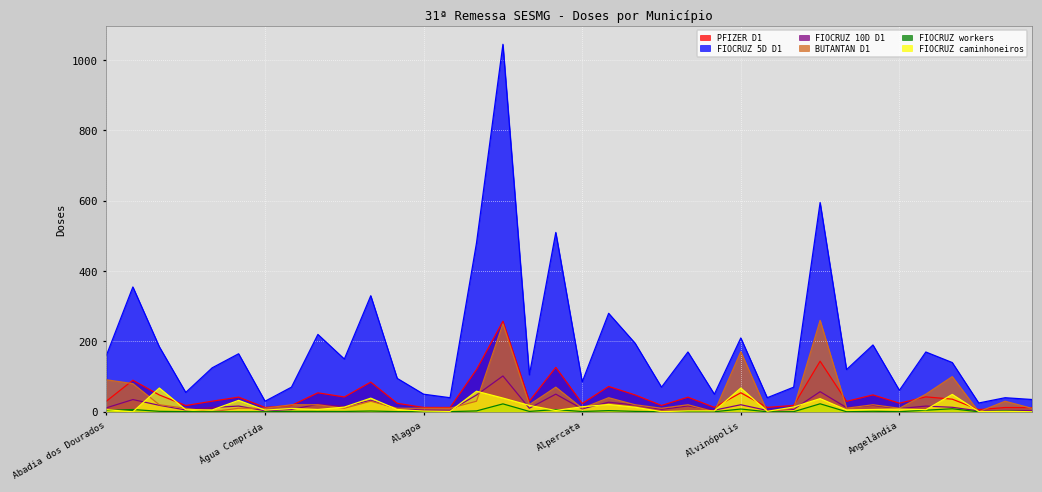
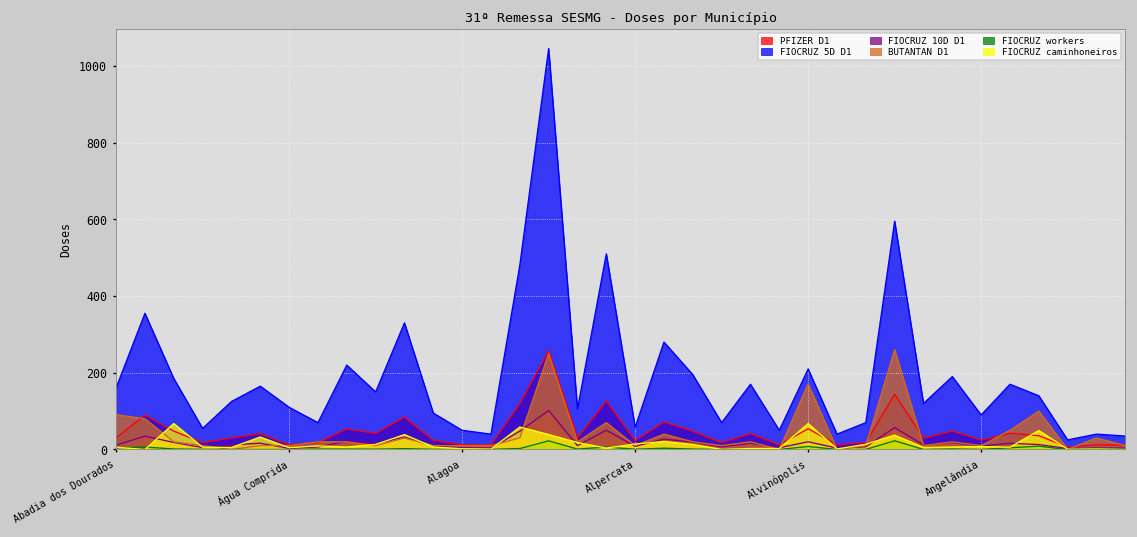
  {
    "PFIZER D1": {
      "Abadia dos Dourados": 30,
      "Alpercata": 20,
      "Alvinópolis": 50,
      "Angelândia": 20
    },
    "FIOCRUZ 5D D1": {
      "Abadia dos Dourados": 160,
-     "Água Comprida": 30,
+     "Água Comprida": 110,
      "Alagoa": 50,
-     "Alpercata": 90,
+     "Alpercata": 60,
      "Alvinópolis": 210,
-     "Angelândia": 60
+     "Angelândia": 90
    },
    "FIOCRUZ 10D D1": {
      "Alvinópolis": 20
    },
    "BUTANTAN D1": {
      "Abadia dos Dourados": 90,
      "Alvinópolis": 170
    },
    "FIOCRUZ workers": {
      "Alvinópolis": 10
    },
    "FIOCRUZ caminhoneiros": {
      "Alvinópolis": 70
    }
  }
